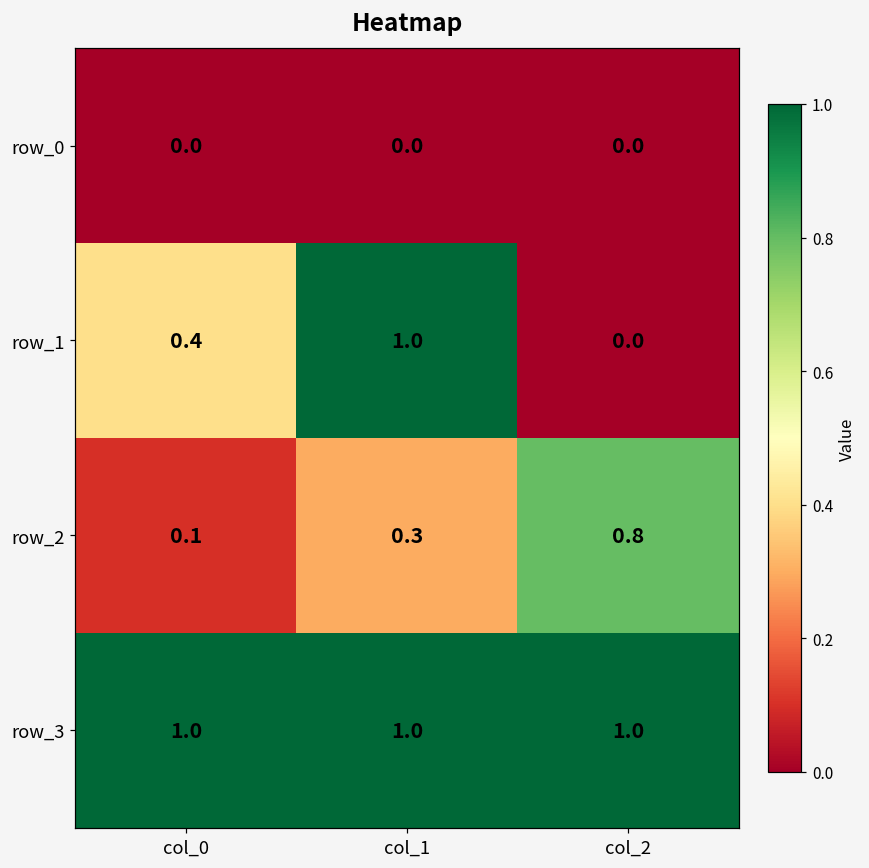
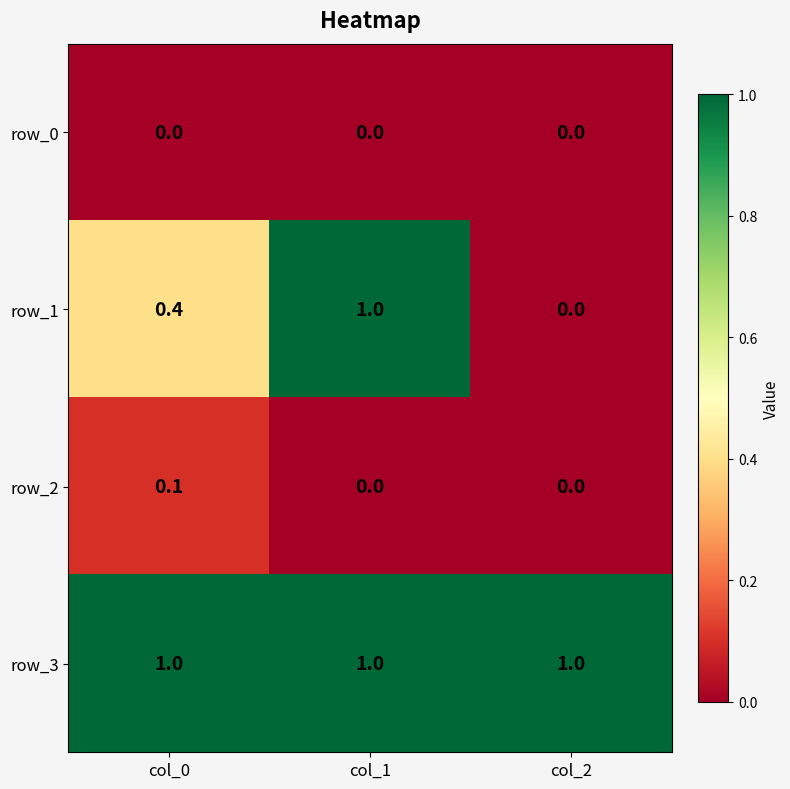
  {
    "row_0": {
      "col_0": 0.0,
      "col_1": 0.0,
      "col_2": 0.0
    },
    "row_1": {
      "col_0": 0.4,
      "col_1": 1.0,
      "col_2": 0.0
    },
    "row_2": {
      "col_0": 0.1,
-     "col_1": 0.3,
-     "col_2": 0.8
+     "col_1": 0.0,
+     "col_2": 0.0
    },
    "row_3": {
      "col_0": 1.0,
      "col_1": 1.0,
      "col_2": 1.0
    }
  }
